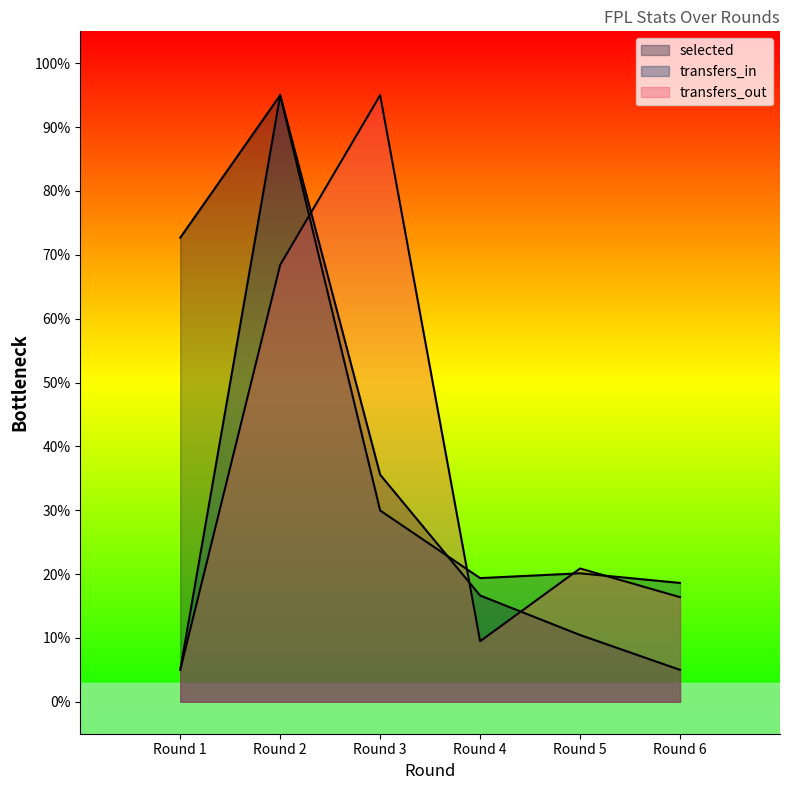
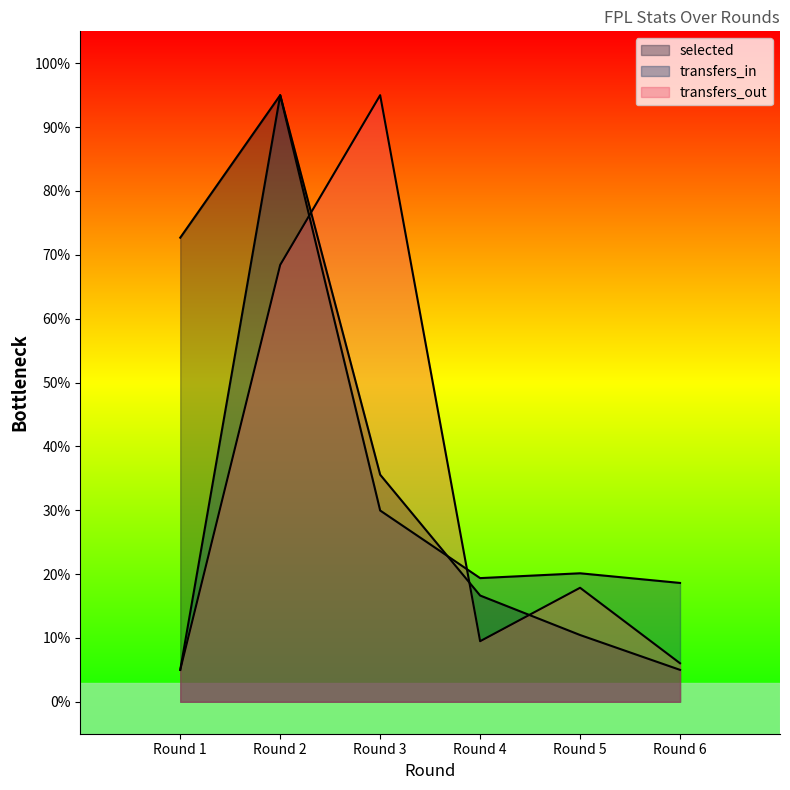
  {
    "transfers_out": {
      "Round 2": "68%",
      "Round 3": "95%",
      "Round 4": "9%",
-     "Round 5": "21%",
-     "Round 6": "16%"
+     "Round 5": "18%",
+     "Round 6": "6%"
    }
  }
